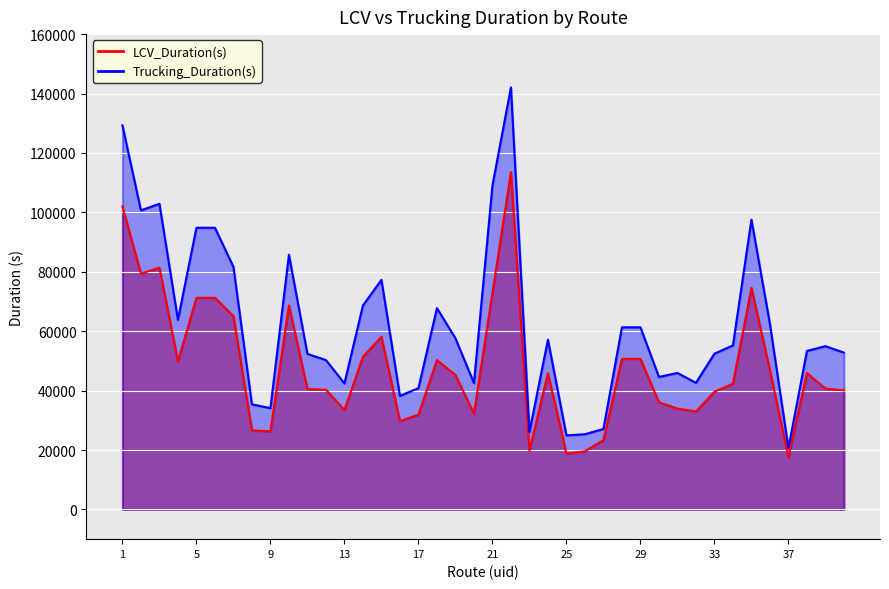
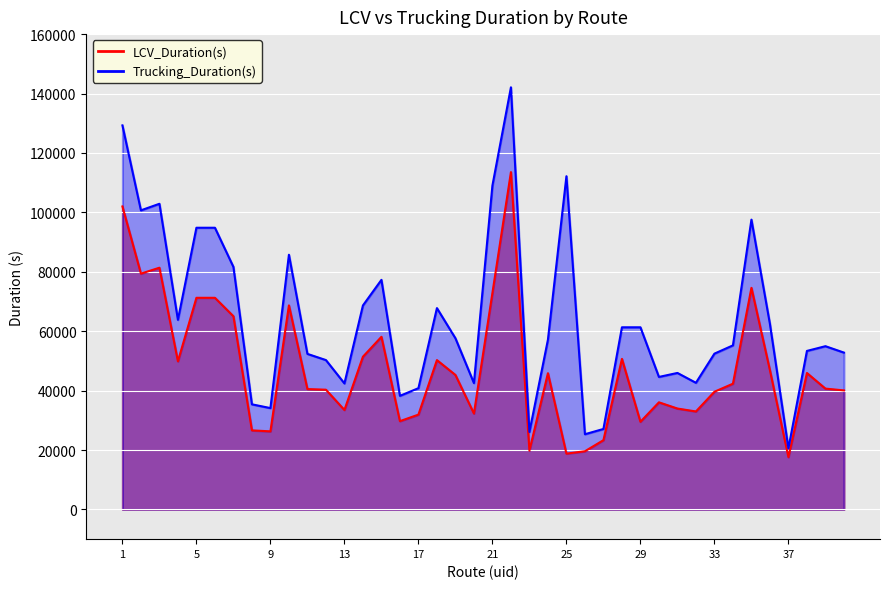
  {
    "LCV_Duration(s)": {
      "1": 102000,
      "5": 71000,
      "9": 26000,
      "13": 33000,
      "17": 32000,
      "21": 73000,
      "25": 19000,
-     "29": 51000,
+     "29": 30000,
      "33": 40000,
      "37": 18000
    },
    "Trucking_Duration(s)": {
      "1": 129000,
      "5": 95000,
      "9": 34000,
      "13": 42000,
      "17": 41000,
      "21": 109000,
-     "25": 25000,
+     "25": 112000,
      "29": 61000,
      "33": 52000,
      "37": 21000
    }
  }
